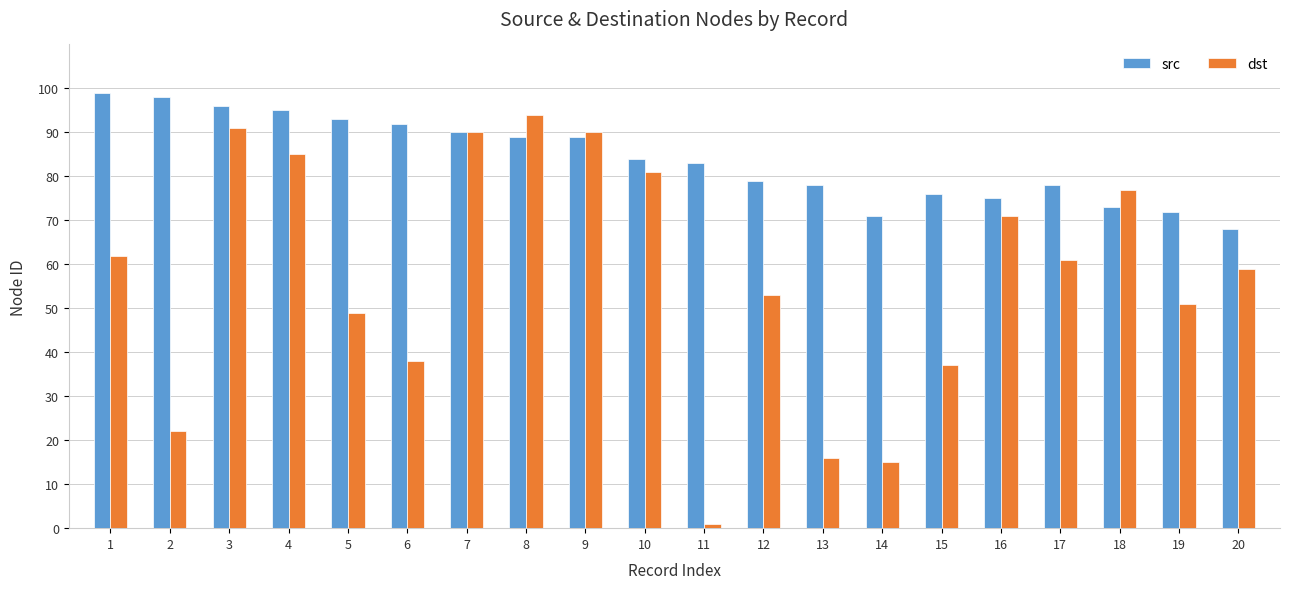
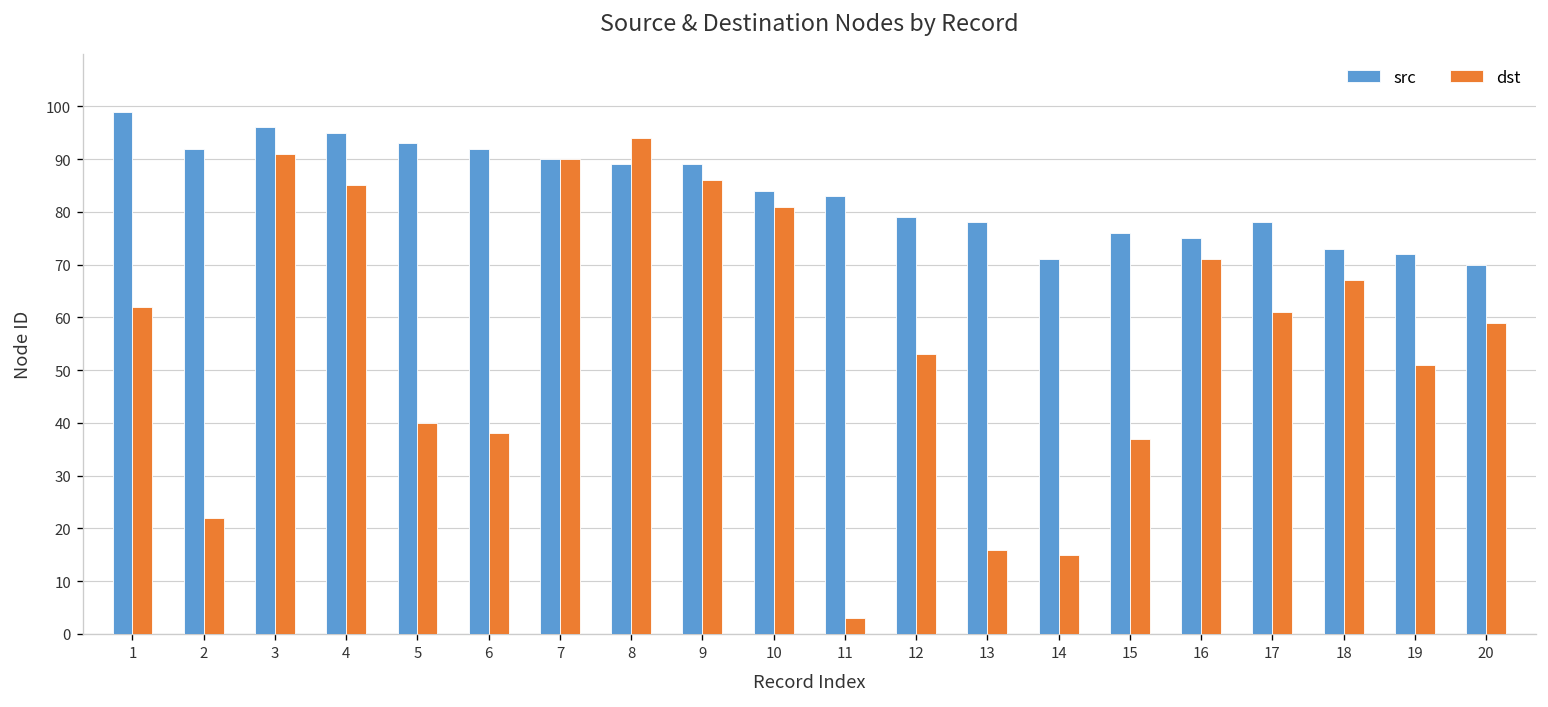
  {
    "src": {
      "1": 99,
-     "2": 98,
+     "2": 92,
      "3": 96,
      "4": 95,
      "5": 93,
      "6": 92,
      "7": 90,
      "8": 89,
      "9": 89,
      "10": 84,
      "11": 83,
      "12": 79,
      "13": 78,
      "14": 71,
      "15": 76,
      "16": 75,
      "17": 78,
      "18": 73,
      "19": 72,
-     "20": 68
+     "20": 70
    },
    "dst": {
      "1": 62,
      "2": 22,
      "3": 91,
      "4": 85,
-     "5": 49,
+     "5": 40,
      "6": 38,
      "7": 90,
      "8": 94,
-     "9": 90,
+     "9": 86,
      "10": 81,
-     "11": 1,
+     "11": 3,
      "12": 53,
      "13": 16,
      "14": 15,
      "15": 37,
      "16": 71,
      "17": 61,
-     "18": 77,
+     "18": 67,
      "19": 51,
      "20": 59
    }
  }
